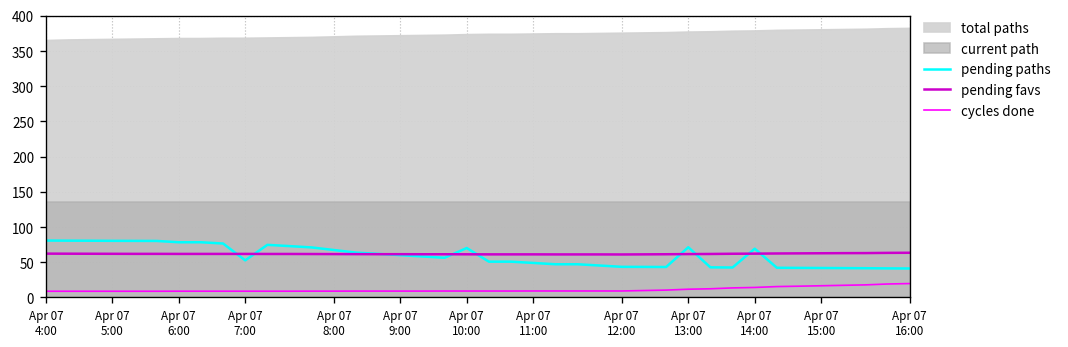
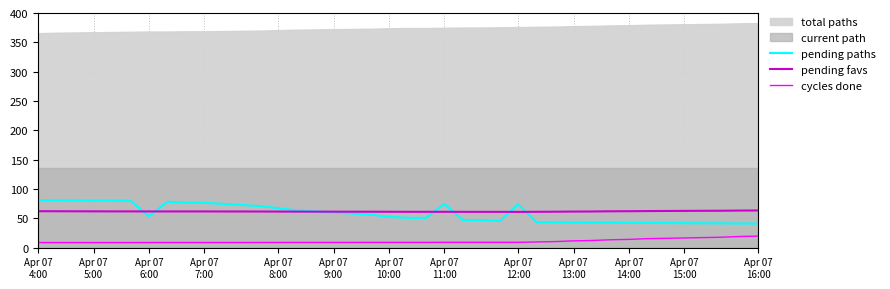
  {
    "pending paths": {
      "Apr 07 4:00": 80,
      "Apr 07 5:00": 80,
-     "Apr 07 6:00": 80,
-     "Apr 07 7:00": 50,
+     "Apr 07 6:00": 50,
+     "Apr 07 7:00": 80,
      "Apr 07 8:00": 70,
-     "Apr 07 10:00": 70,
-     "Apr 07 11:00": 50,
-     "Apr 07 12:00": 40,
-     "Apr 07 13:00": 70,
-     "Apr 07 14:00": 70,
+     "Apr 07 10:00": 50,
+     "Apr 07 11:00": 70,
+     "Apr 07 12:00": 70,
+     "Apr 07 13:00": 40,
+     "Apr 07 14:00": 40,
      "Apr 07 15:00": 40,
      "Apr 07 16:00": 40
    },
    "pending favs": {
      "Apr 07 4:00": 60,
      "Apr 07 5:00": 60,
      "Apr 07 6:00": 60,
      "Apr 07 7:00": 60,
      "Apr 07 8:00": 60,
      "Apr 07 10:00": 60,
      "Apr 07 11:00": 60,
      "Apr 07 12:00": 60,
      "Apr 07 13:00": 60,
      "Apr 07 14:00": 60,
      "Apr 07 15:00": 60,
      "Apr 07 16:00": 60
    },
    "cycles done": {
      "Apr 07 4:00": 10,
      "Apr 07 5:00": 10,
      "Apr 07 6:00": 10,
      "Apr 07 7:00": 10,
      "Apr 07 8:00": 10,
      "Apr 07 9:00": 10,
      "Apr 07 10:00": 10,
      "Apr 07 11:00": 10,
      "Apr 07 12:00": 10,
      "Apr 07 13:00": 10,
      "Apr 07 14:00": 10,
      "Apr 07 15:00": 20,
      "Apr 07 16:00": 20
    }
  }
